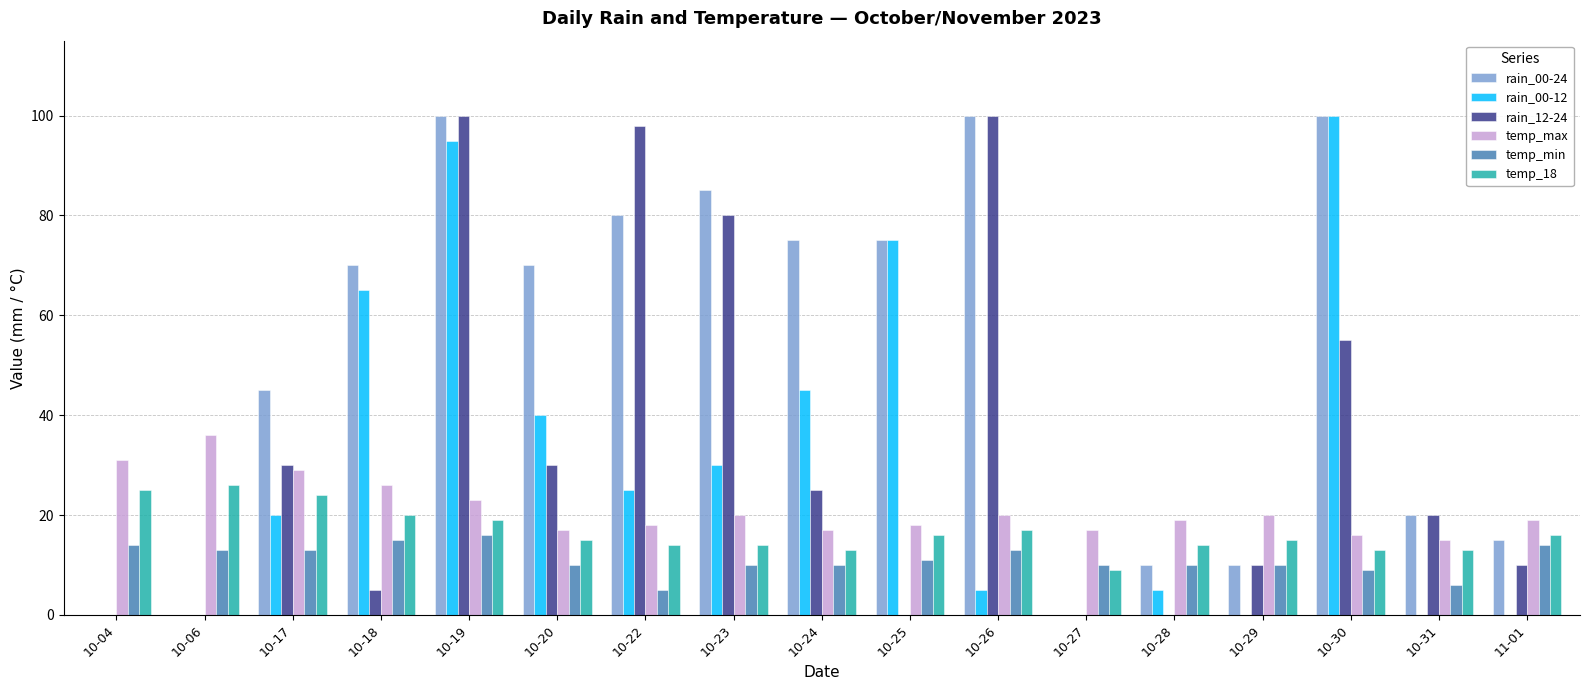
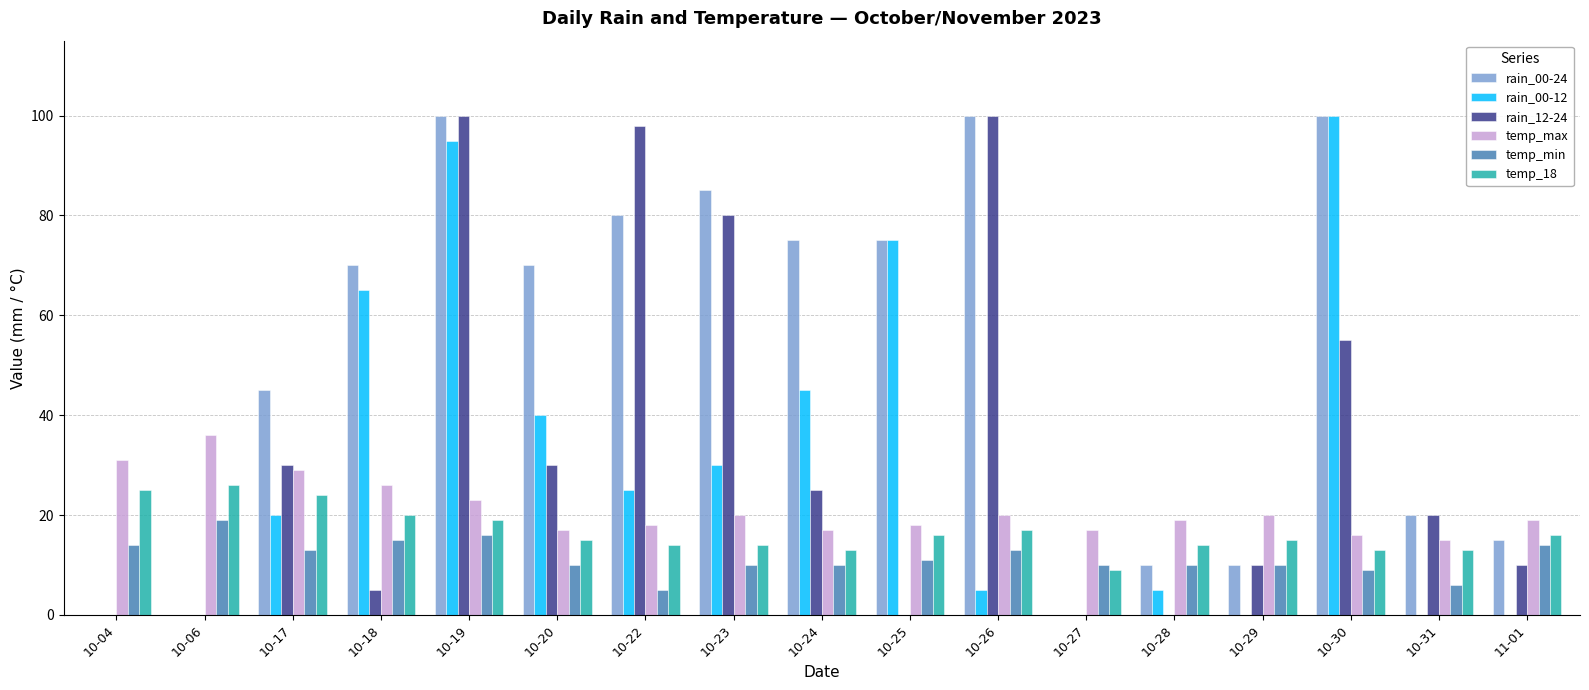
  {
    "rain_00-24": {
      "10-04": 0,
      "10-06": 0,
      "10-17": 45,
      "10-18": 70,
      "10-19": 100,
      "10-20": 70,
      "10-22": 80,
      "10-23": 85,
      "10-24": 75,
      "10-25": 75,
      "10-26": 100,
      "10-27": 0,
      "10-28": 10,
      "10-29": 10,
      "10-30": 100,
      "10-31": 20,
      "11-01": 15
    },
    "rain_00-12": {
      "10-04": 0,
      "10-06": 0,
      "10-17": 20,
      "10-18": 65,
      "10-19": 95,
      "10-20": 40,
      "10-22": 25,
      "10-23": 30,
      "10-24": 45,
      "10-25": 75,
      "10-26": 5,
      "10-27": 0,
      "10-28": 5,
      "10-29": 0,
      "10-30": 100,
      "10-31": 0,
      "11-01": 0
    },
    "rain_12-24": {
      "10-04": 0,
      "10-06": 0,
      "10-17": 30,
      "10-18": 5,
      "10-19": 100,
      "10-20": 30,
      "10-22": 98,
      "10-23": 80,
      "10-24": 25,
      "10-25": 0,
      "10-26": 100,
      "10-27": 0,
      "10-28": 0,
      "10-29": 10,
      "10-30": 55,
      "10-31": 20,
      "11-01": 10
    },
    "temp_max": {
      "10-04": 31,
      "10-06": 36,
      "10-17": 29,
      "10-18": 26,
      "10-19": 23,
      "10-20": 17,
      "10-22": 18,
      "10-23": 20,
      "10-24": 17,
      "10-25": 18,
      "10-26": 20,
      "10-27": 17,
      "10-28": 19,
      "10-29": 20,
      "10-30": 16,
      "10-31": 15,
      "11-01": 19
    },
    "temp_min": {
      "10-04": 14,
-     "10-06": 13,
+     "10-06": 19,
      "10-17": 13,
      "10-18": 15,
      "10-19": 16,
      "10-20": 10,
      "10-22": 5,
      "10-23": 10,
      "10-24": 10,
      "10-25": 11,
      "10-26": 13,
      "10-27": 10,
      "10-28": 10,
      "10-29": 10,
      "10-30": 9,
      "10-31": 6,
      "11-01": 14
    },
    "temp_18": {
      "10-04": 25,
      "10-06": 26,
      "10-17": 24,
      "10-18": 20,
      "10-19": 19,
      "10-20": 15,
      "10-22": 14,
      "10-23": 14,
      "10-24": 13,
      "10-25": 16,
      "10-26": 17,
      "10-27": 9,
      "10-28": 14,
      "10-29": 15,
      "10-30": 13,
      "10-31": 13,
      "11-01": 16
    }
  }
